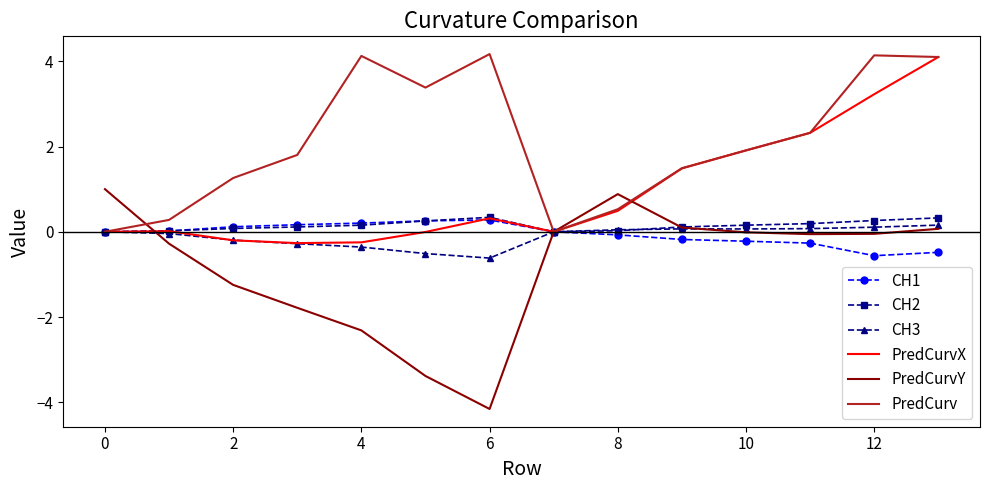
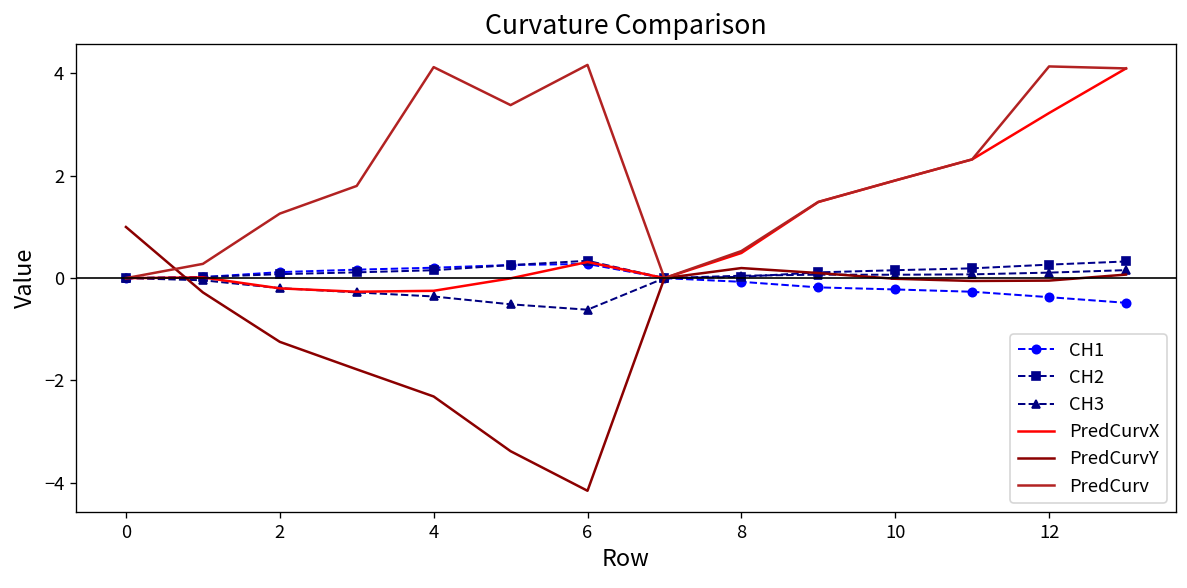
  {
    "CH1": {
      "8": -0.1,
      "10": -0.2,
-     "12": -0.6
+     "12": -0.4
    },
    "PredCurvX": {
      "4": -0.2,
      "12": 3.2
    },
    "PredCurvY": {
      "0": 1.0,
      "2": -1.2,
      "4": -2.3,
      "6": -4.2,
-     "8": 0.9,
+     "8": 0.2,
      "10": 0.0,
      "12": 0.0
    },
    "PredCurv": {
      "2": 1.3,
      "4": 4.1,
      "6": 4.2,
      "12": 4.1
    }
  }
